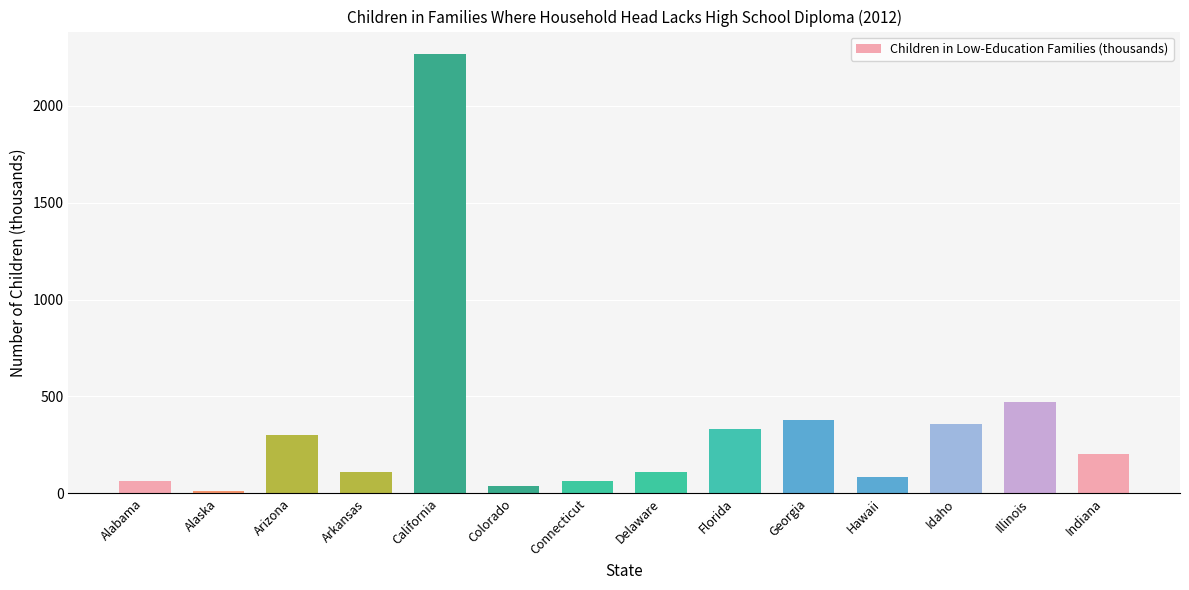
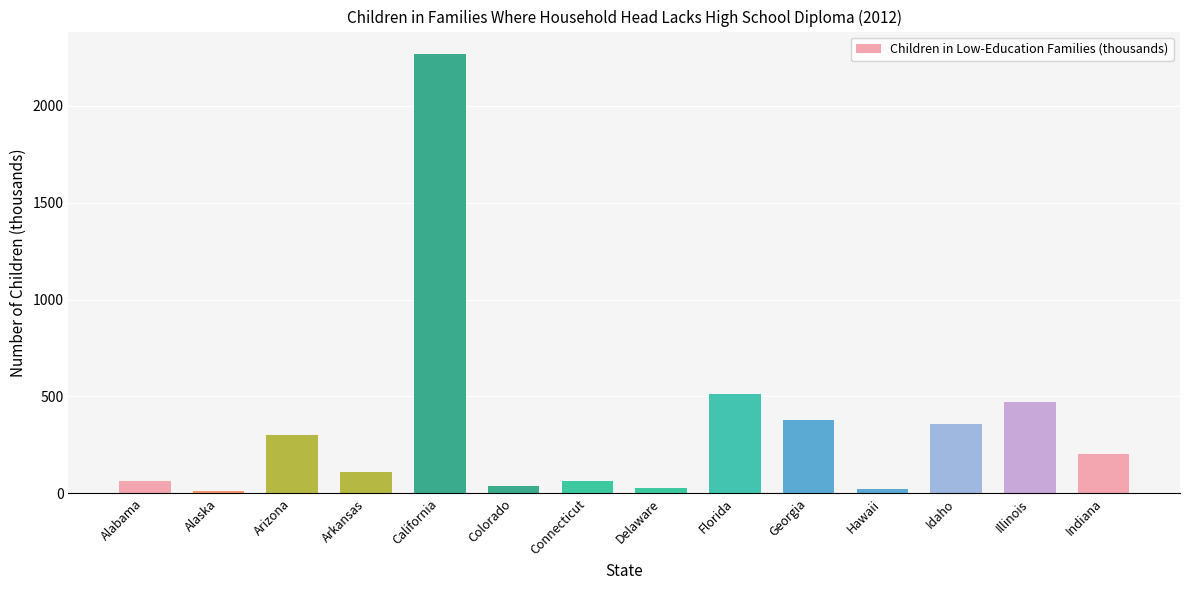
  {
    "Alabama": 60,
    "Arizona": 300,
    "Arkansas": 110,
    "California": 2270,
    "Colorado": 40,
    "Connecticut": 60,
-   "Delaware": 110,
-   "Florida": 330,
+   "Delaware": 30,
+   "Florida": 510,
    "Georgia": 380,
-   "Hawaii": 80,
+   "Hawaii": 20,
    "Idaho": 360,
    "Illinois": 470,
    "Indiana": 200
  }
